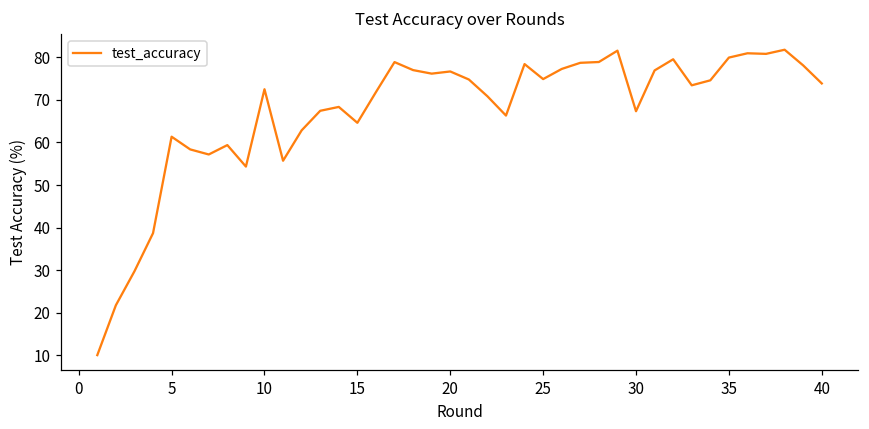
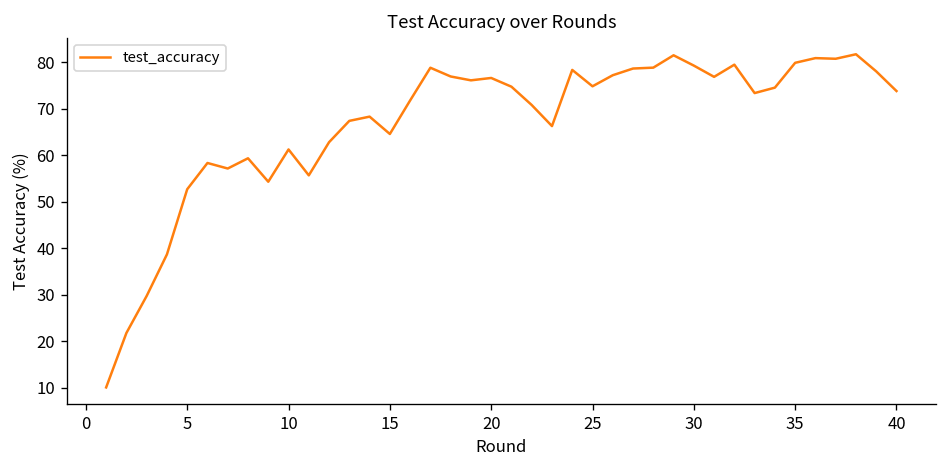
  {
-   "5": 61,
-   "10": 72,
+   "5": 53,
+   "10": 61,
    "15": 65,
    "20": 77,
    "25": 75,
-   "30": 67,
+   "30": 79,
    "35": 80,
    "40": 74
  }
